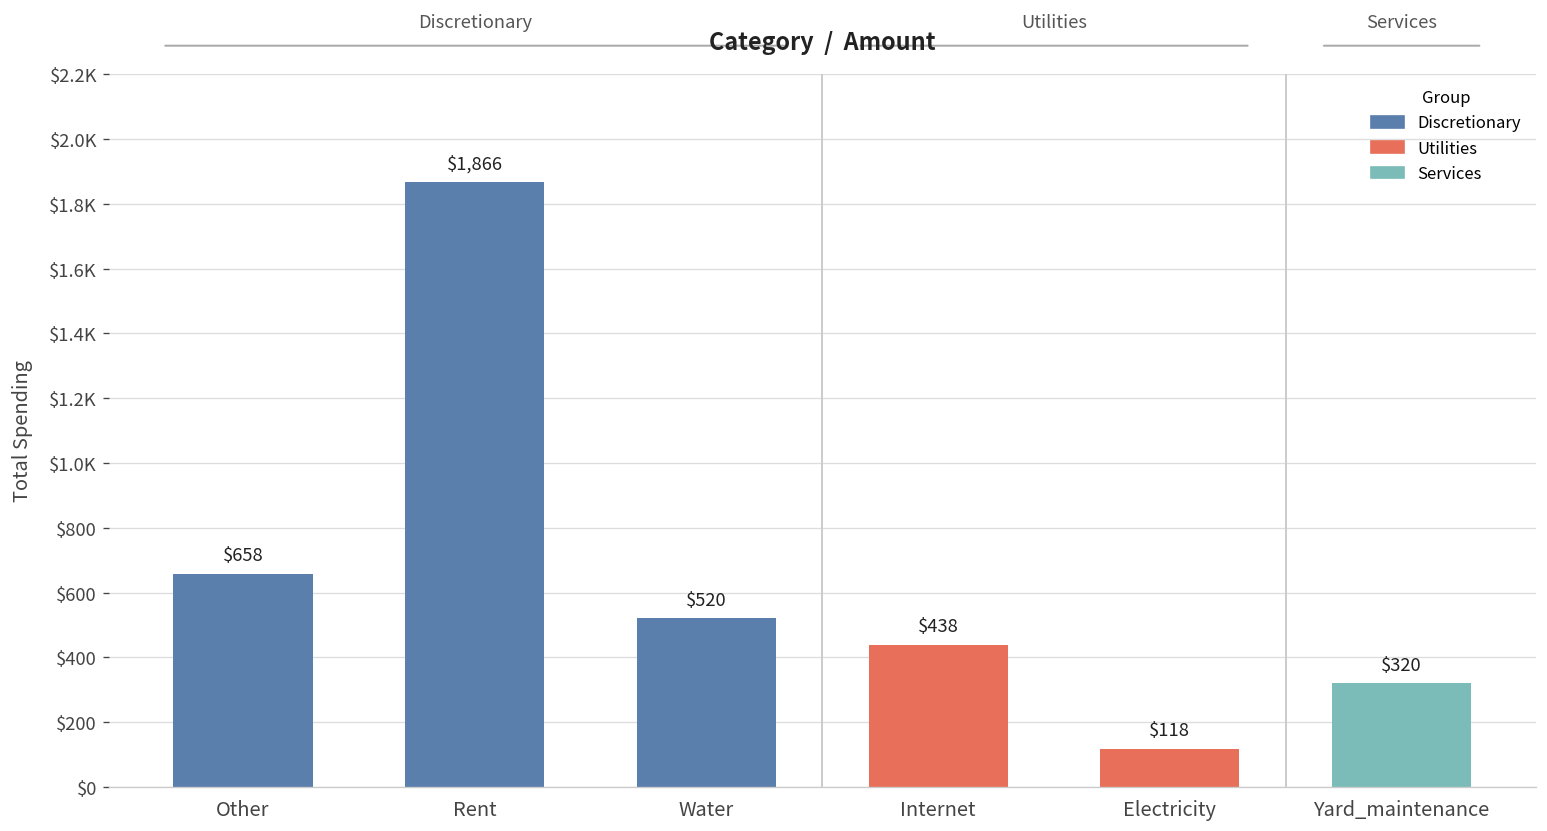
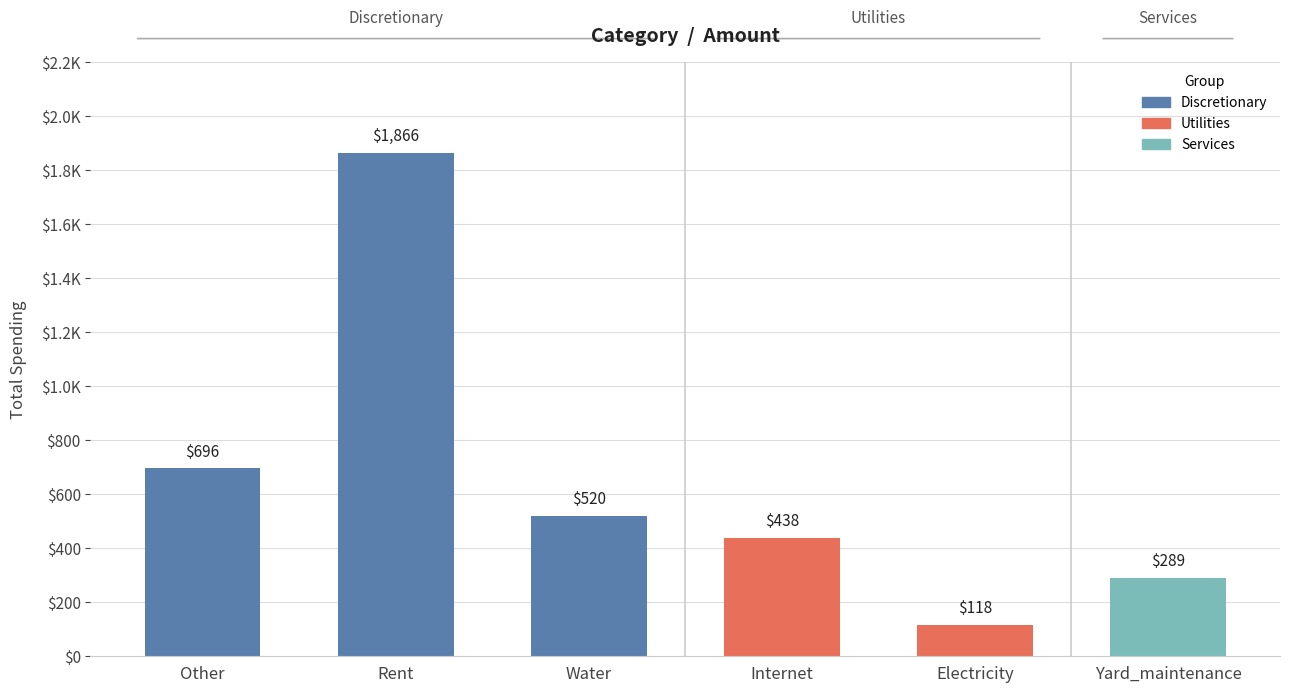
  {
-   "Other": "$658",
+   "Other": "$696",
    "Rent": "$1,866",
    "Water": "$520",
    "Internet": "$438",
    "Electricity": "$118",
-   "Yard_maintenance": "$320"
+   "Yard_maintenance": "$289"
  }
